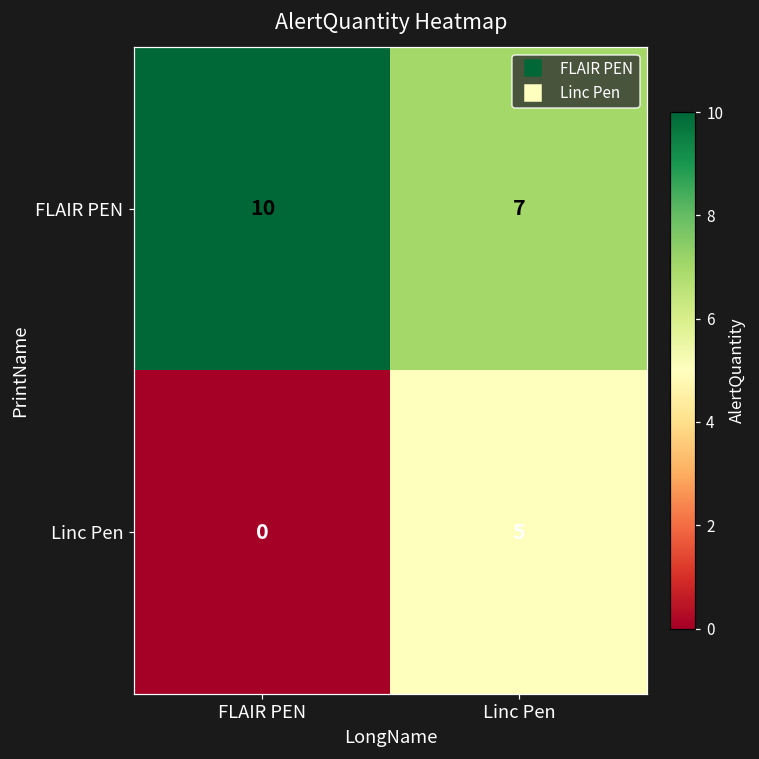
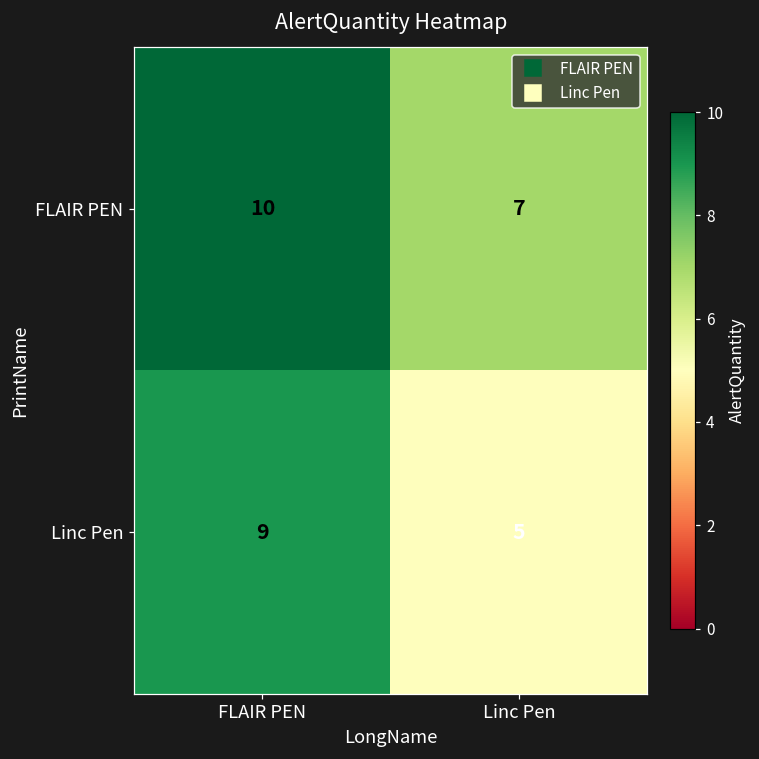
  {
    "FLAIR PEN": {
      "FLAIR PEN": 10,
      "Linc Pen": 7
    },
    "Linc Pen": {
-     "FLAIR PEN": 0,
+     "FLAIR PEN": 9,
      "Linc Pen": 5
    }
  }
